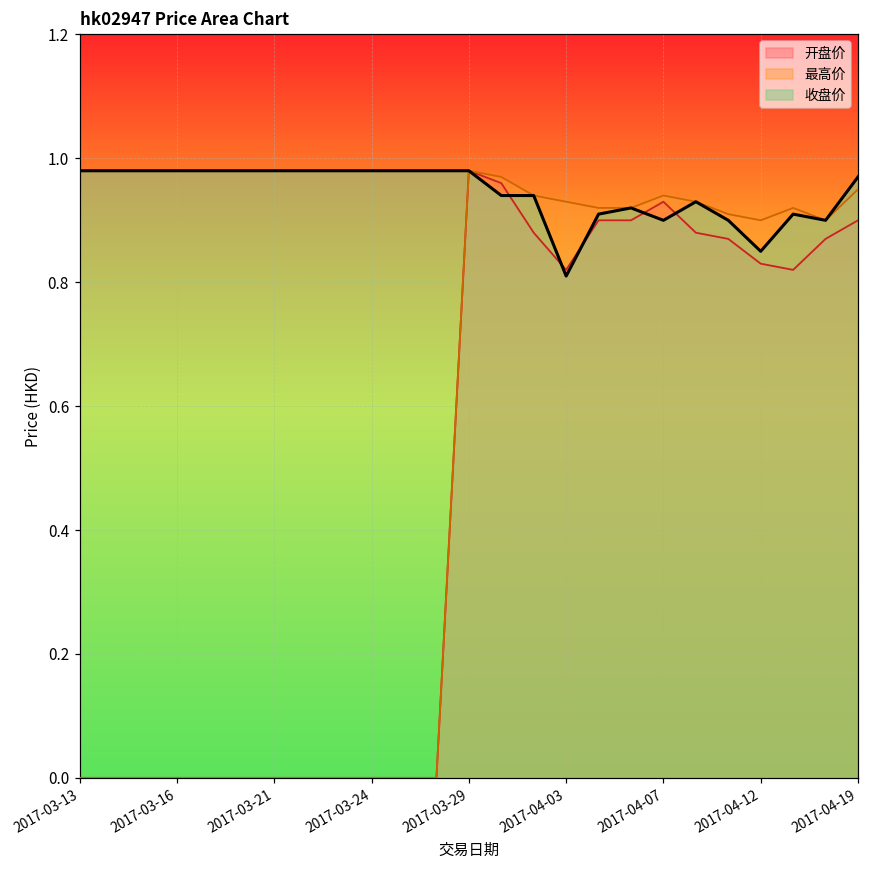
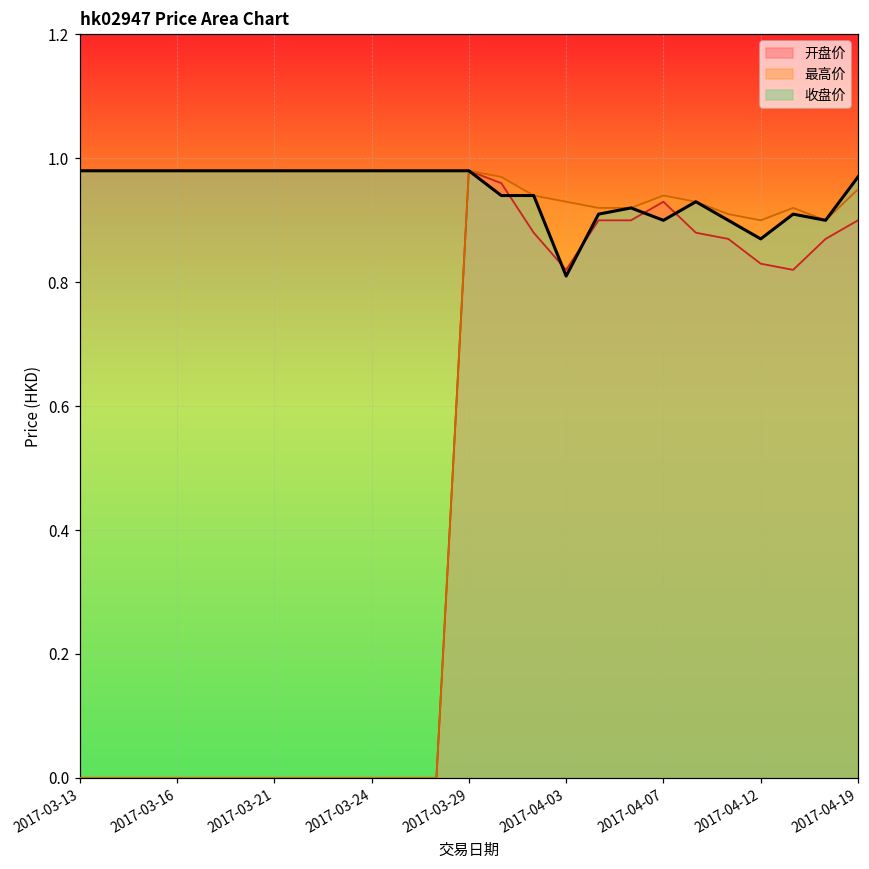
  {
    "收盘价": {
      "2017-03-13": 0.98,
      "2017-03-16": 0.98,
      "2017-03-21": 0.98,
      "2017-03-24": 0.98,
      "2017-04-03": 0.81,
      "2017-04-07": 0.90,
-     "2017-04-12": 0.85,
+     "2017-04-12": 0.87,
      "2017-04-19": 0.97
    }
  }
